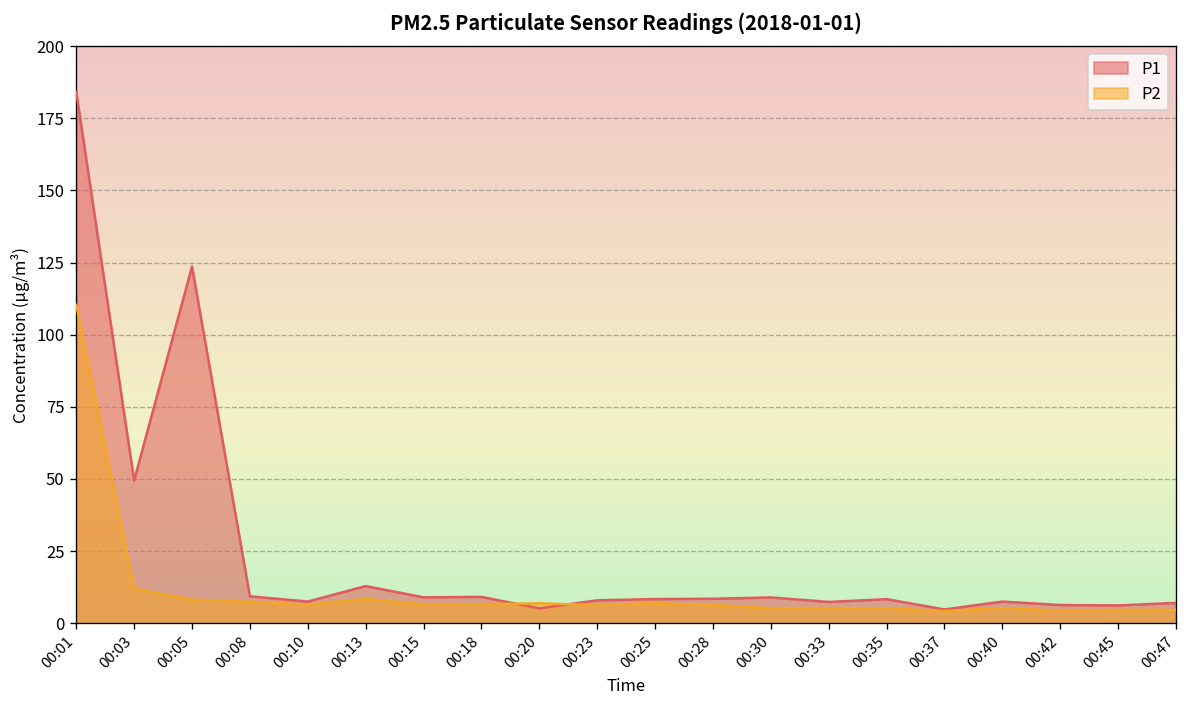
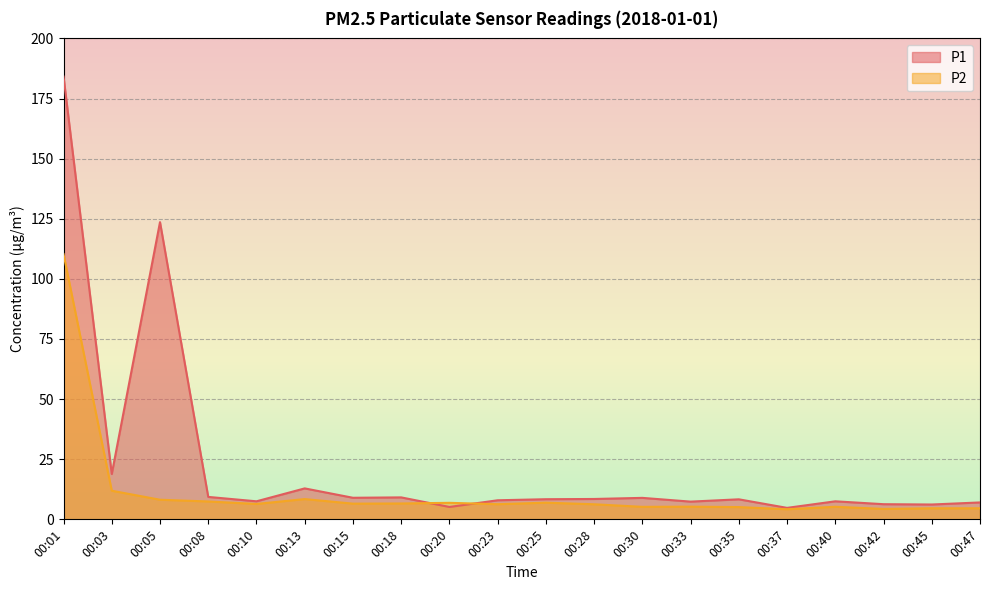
  {
    "P1": {
      "00:01": 184,
-     "00:03": 49,
+     "00:03": 19,
      "00:05": 124,
      "00:08": 9,
      "00:10": 8,
      "00:13": 13,
      "00:15": 9,
      "00:18": 9,
      "00:20": 5,
      "00:23": 8,
      "00:25": 8,
      "00:28": 8,
      "00:30": 9,
      "00:33": 7,
      "00:35": 8,
      "00:40": 8,
      "00:42": 6,
      "00:45": 6,
      "00:47": 7
    },
    "P2": {
      "00:01": 110,
      "00:03": 12,
      "00:05": 8,
      "00:08": 7,
      "00:10": 6,
      "00:13": 8,
      "00:15": 7,
      "00:18": 7,
      "00:20": 7,
      "00:23": 6,
      "00:25": 7,
      "00:28": 6,
      "00:30": 5,
      "00:33": 5,
      "00:35": 5,
      "00:40": 5,
      "00:42": 4,
      "00:45": 5,
      "00:47": 5
    }
  }
